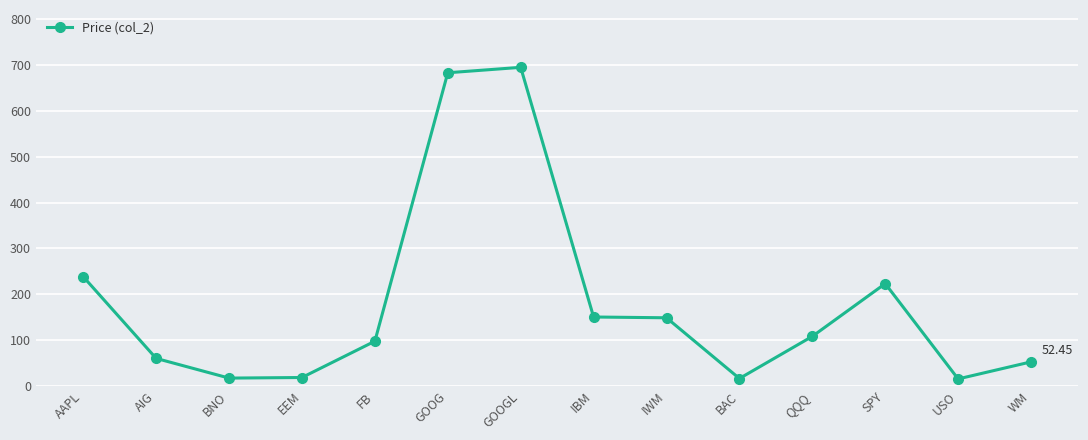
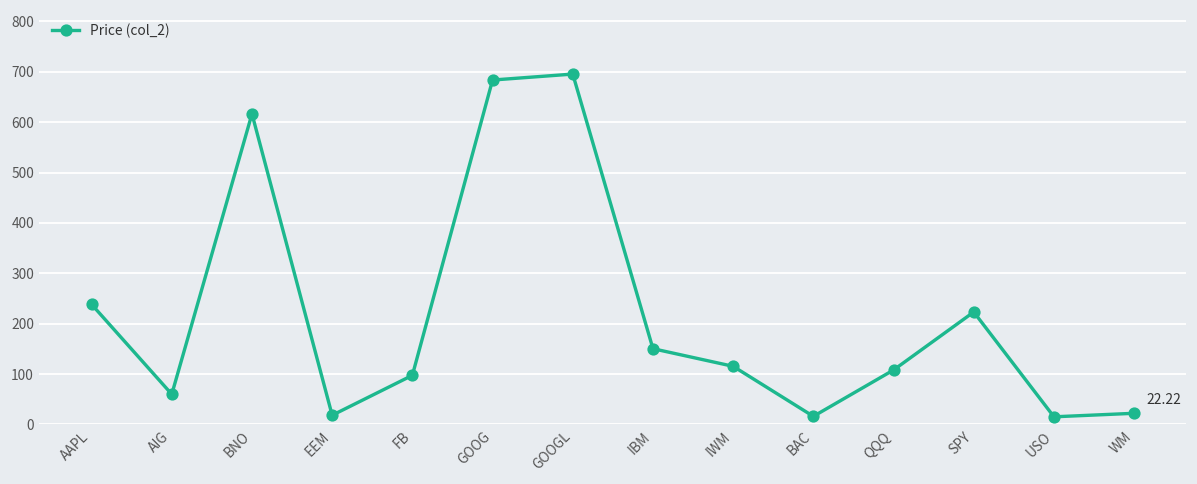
  {
-   "BNO": 20,
-   "IWM": 150,
-   "WM": 52.45
+   "BNO": 620,
+   "IWM": 120,
+   "WM": 22.22
  }
